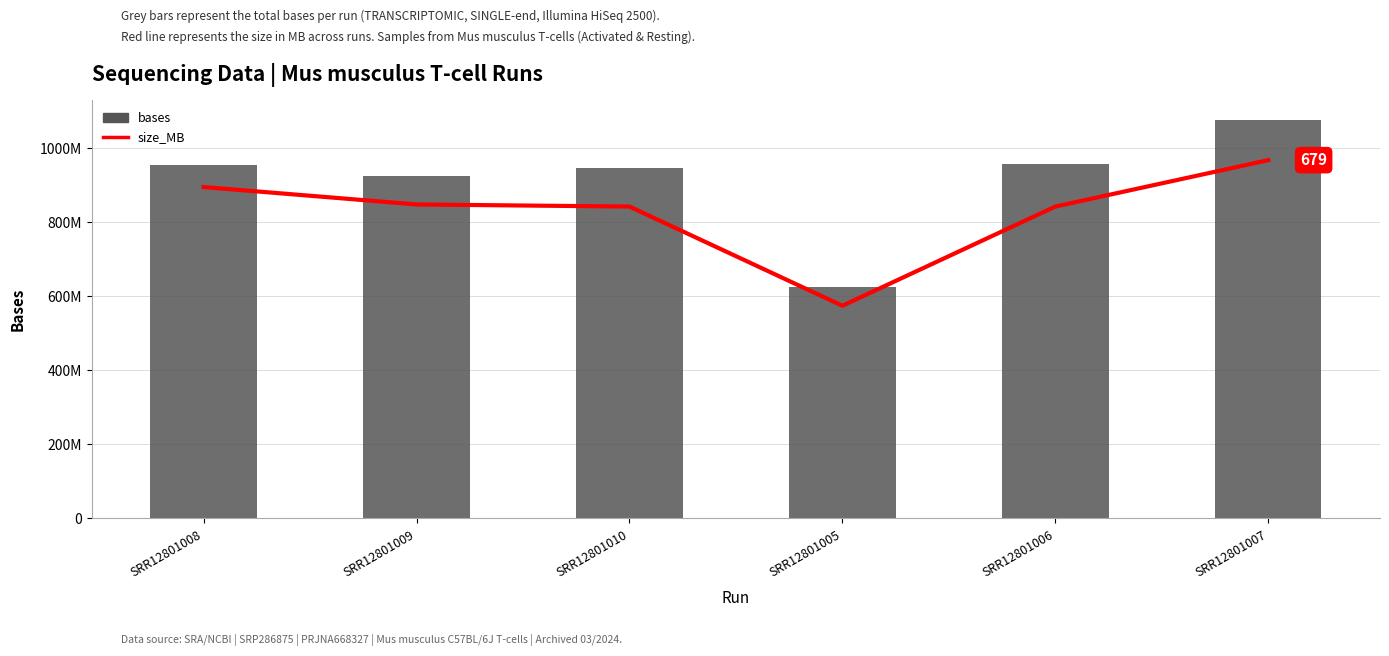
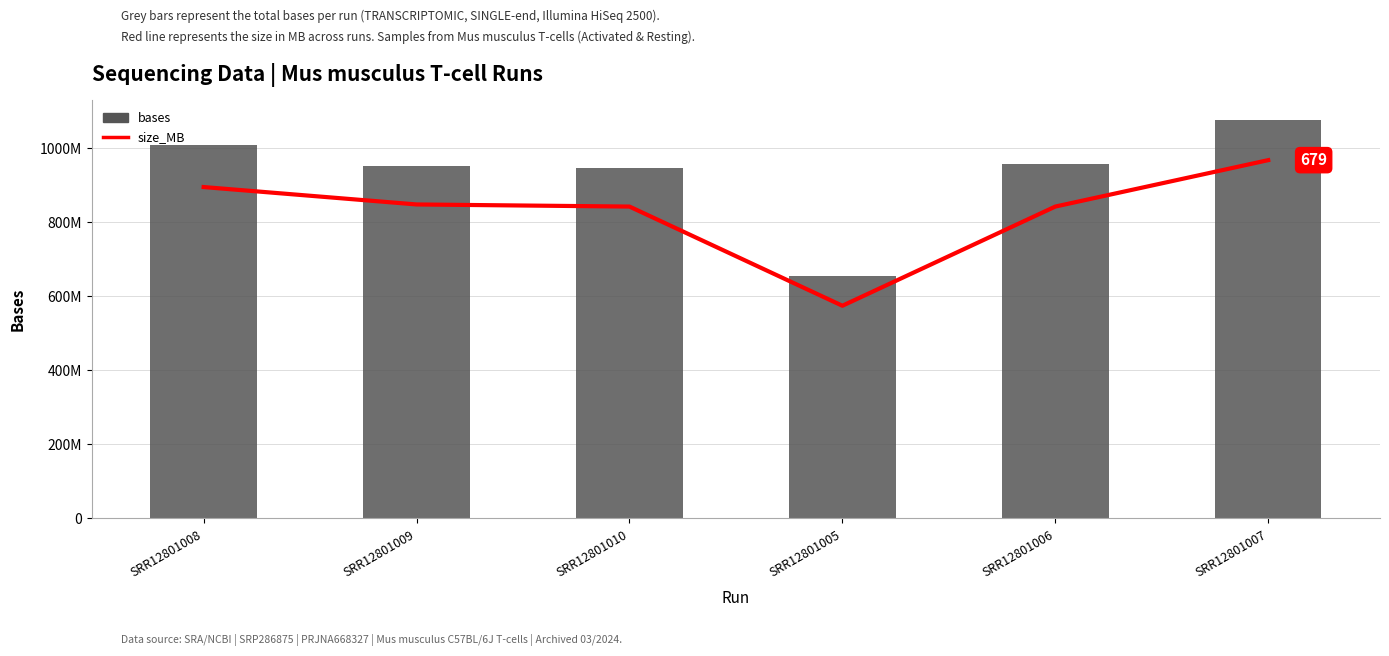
  {
    "bases": {
-     "SRR12801008": 950000000,
-     "SRR12801009": 930000000,
+     "SRR12801008": 1010000000,
+     "SRR12801009": 950000000,
      "SRR12801010": 950000000,
-     "SRR12801005": 620000000,
+     "SRR12801005": 650000000,
      "SRR12801006": 960000000
    },
    "size_MB": {
      "SRR12801008": 900000000,
      "SRR12801009": 850000000,
      "SRR12801010": 840000000,
      "SRR12801005": 570000000,
      "SRR12801006": 840000000,
      "SRR12801007": 970000000
    }
  }
